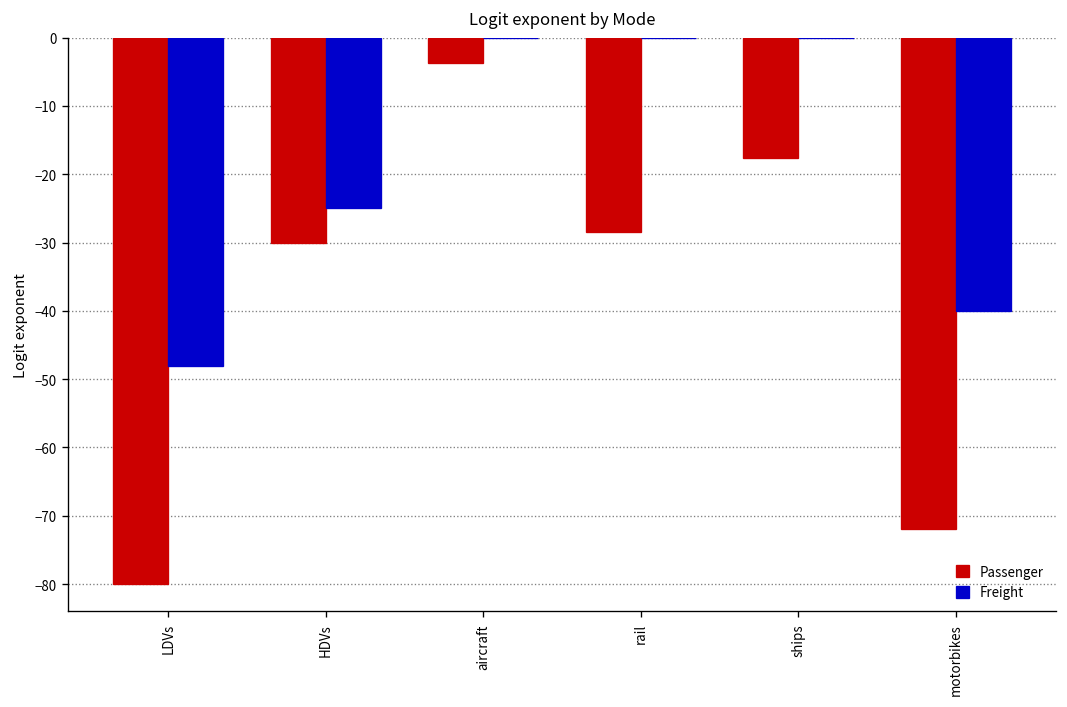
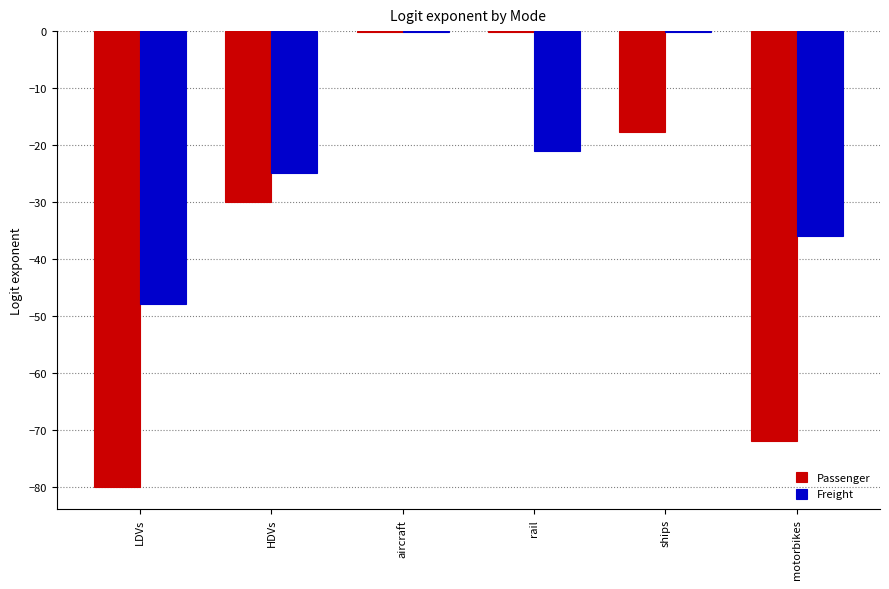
  {
    "Passenger": {
      "LDVs": -80,
      "HDVs": -30,
-     "aircraft": -4,
-     "rail": -28,
+     "aircraft": 0,
+     "rail": 0,
      "ships": -18,
      "motorbikes": -72
    },
    "Freight": {
      "LDVs": -48,
      "HDVs": -25,
-     "rail": 0,
-     "motorbikes": -40
+     "rail": -21,
+     "motorbikes": -36
    }
  }
